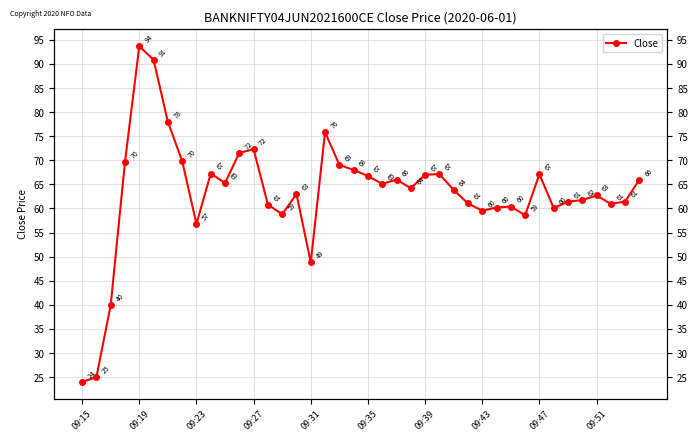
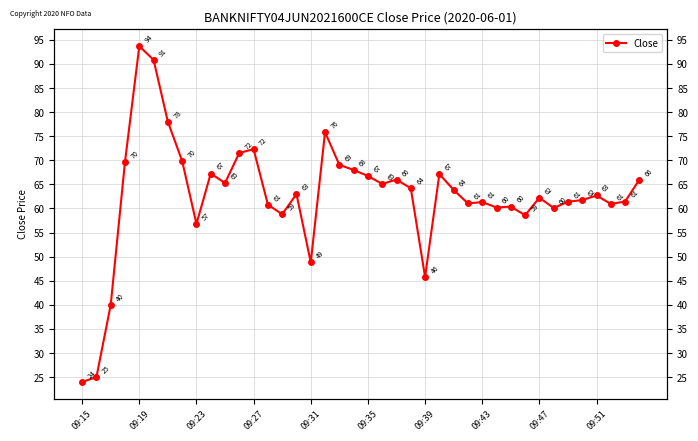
  {
    "09:19": 94,
    "09:23": 57,
    "09:27": 72,
    "09:31": 49,
    "09:35": 67,
-   "09:39": 67,
-   "09:43": 60,
-   "09:47": 67,
+   "09:39": 46,
+   "09:43": 61,
+   "09:47": 62,
    "09:51": 63
  }
